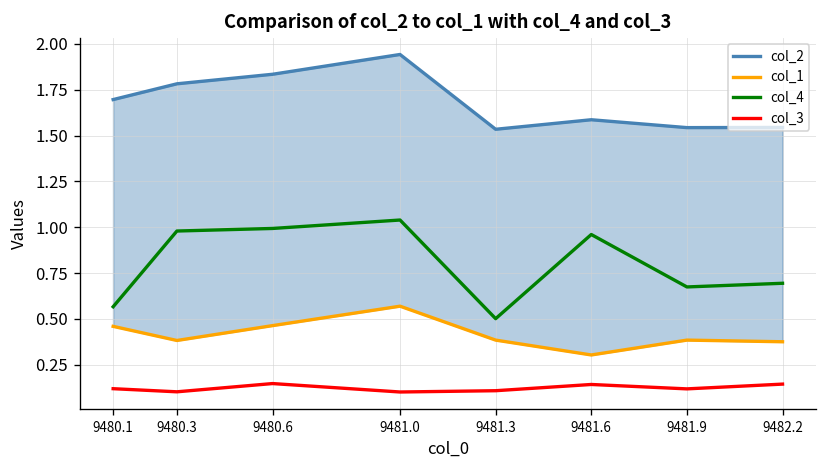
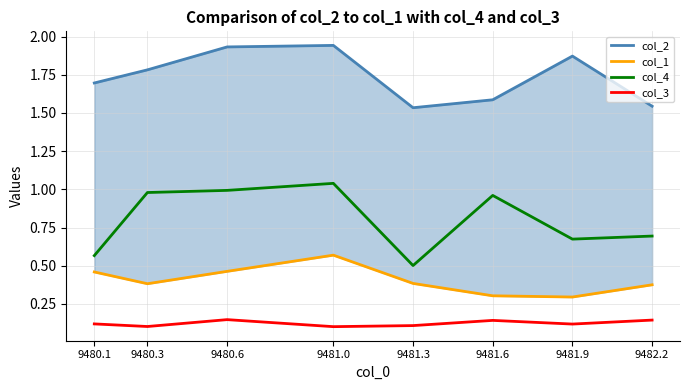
  {
    "col_2": {
      "9480.1": 1.70,
      "9480.3": 1.78,
-     "9480.6": 1.83,
+     "9480.6": 1.93,
      "9481.0": 1.94,
      "9481.3": 1.53,
      "9481.6": 1.59,
-     "9481.9": 1.54,
+     "9481.9": 1.87,
      "9482.2": 1.54
    },
    "col_1": {
      "9480.1": 0.46,
      "9480.3": 0.38,
      "9480.6": 0.46,
      "9481.0": 0.57,
      "9481.3": 0.38,
      "9481.6": 0.30,
-     "9481.9": 0.38,
+     "9481.9": 0.30,
      "9482.2": 0.38
    },
    "col_4": {
      "9480.1": 0.57,
      "9480.3": 0.98,
      "9480.6": 0.99,
      "9481.0": 1.04,
      "9481.3": 0.50,
      "9481.6": 0.96,
      "9481.9": 0.67,
      "9482.2": 0.69
    },
    "col_3": {
      "9480.1": 0.12,
      "9480.3": 0.10,
      "9480.6": 0.15,
      "9481.0": 0.10,
      "9481.3": 0.11,
      "9481.6": 0.14,
      "9481.9": 0.12,
      "9482.2": 0.14
    }
  }
